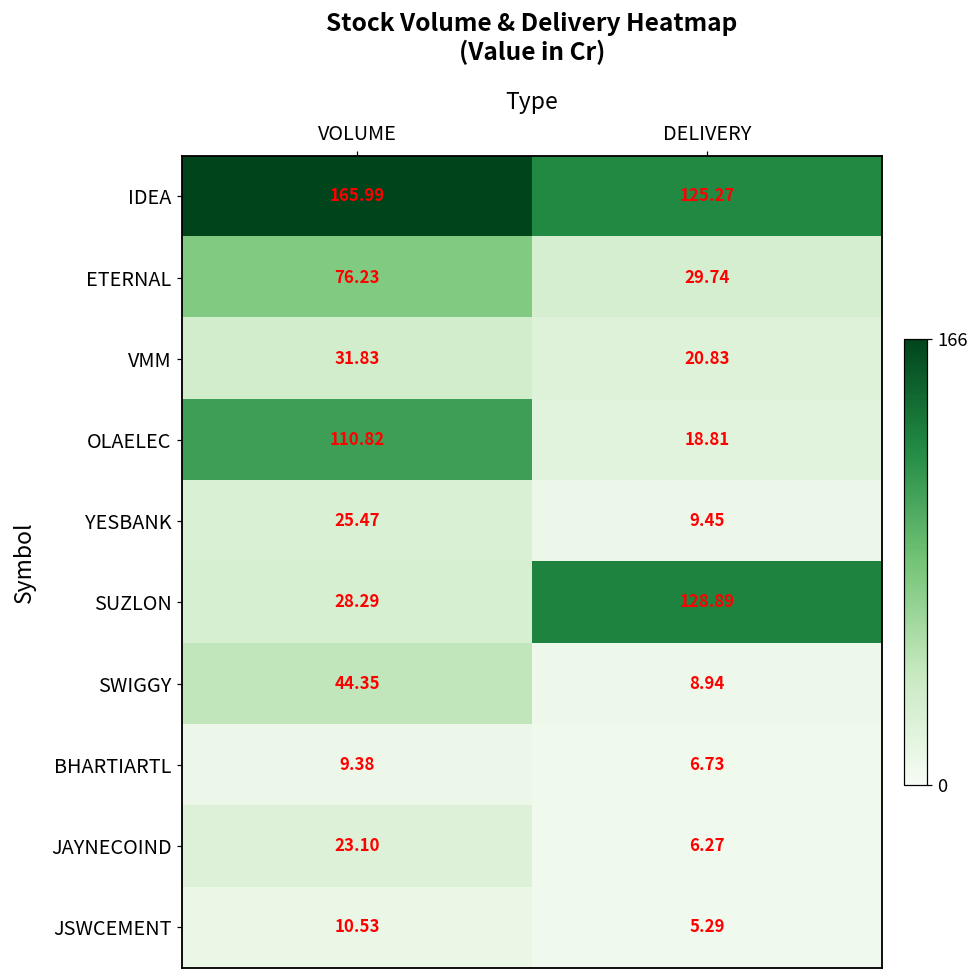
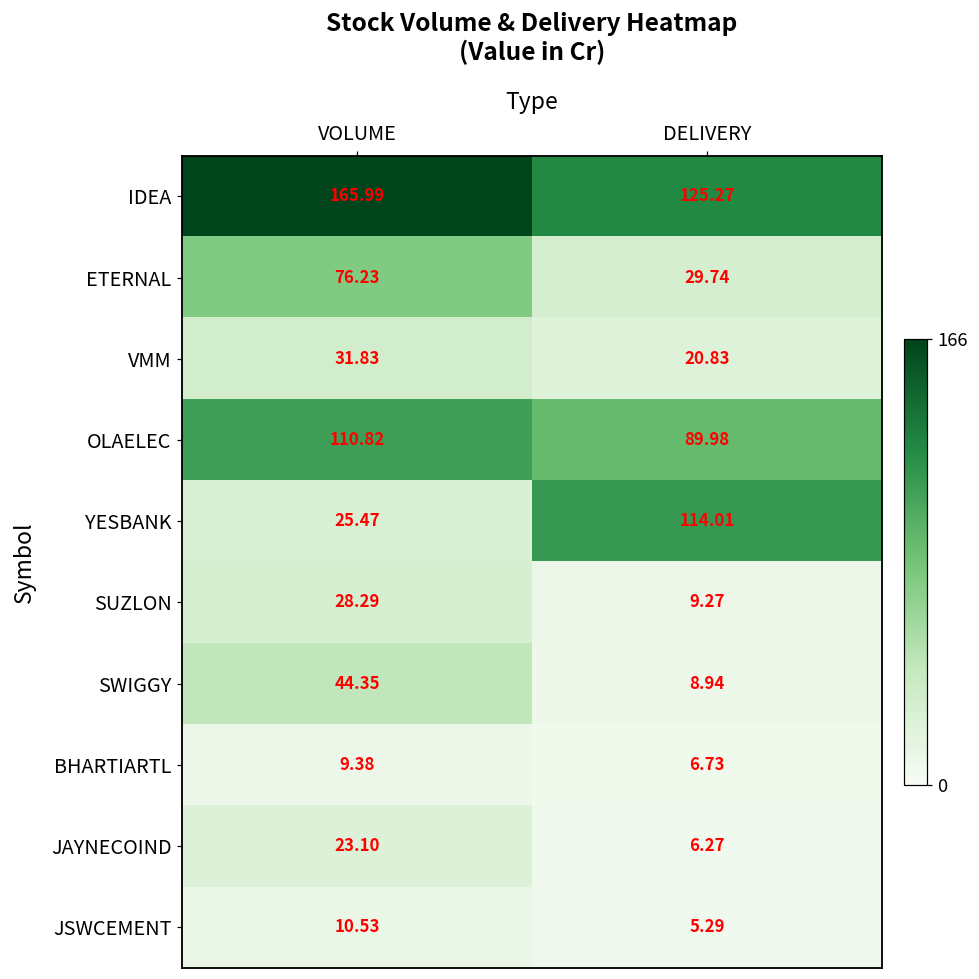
  {
    "IDEA": {
      "VOLUME": 165.99,
      "DELIVERY": 125.27
    },
    "ETERNAL": {
      "VOLUME": 76.23,
      "DELIVERY": 29.74
    },
    "VMM": {
      "VOLUME": 31.83,
      "DELIVERY": 20.83
    },
    "OLAELEC": {
      "VOLUME": 110.82,
-     "DELIVERY": 18.81
+     "DELIVERY": 89.98
    },
    "YESBANK": {
      "VOLUME": 25.47,
-     "DELIVERY": 9.45
+     "DELIVERY": 114.01
    },
    "SUZLON": {
      "VOLUME": 28.29,
-     "DELIVERY": 128.89
+     "DELIVERY": 9.27
    },
    "SWIGGY": {
      "VOLUME": 44.35,
      "DELIVERY": 8.94
    },
    "BHARTIARTL": {
      "VOLUME": 9.38,
      "DELIVERY": 6.73
    },
    "JAYNECOIND": {
      "VOLUME": 23.10,
      "DELIVERY": 6.27
    },
    "JSWCEMENT": {
      "VOLUME": 10.53,
      "DELIVERY": 5.29
    }
  }
